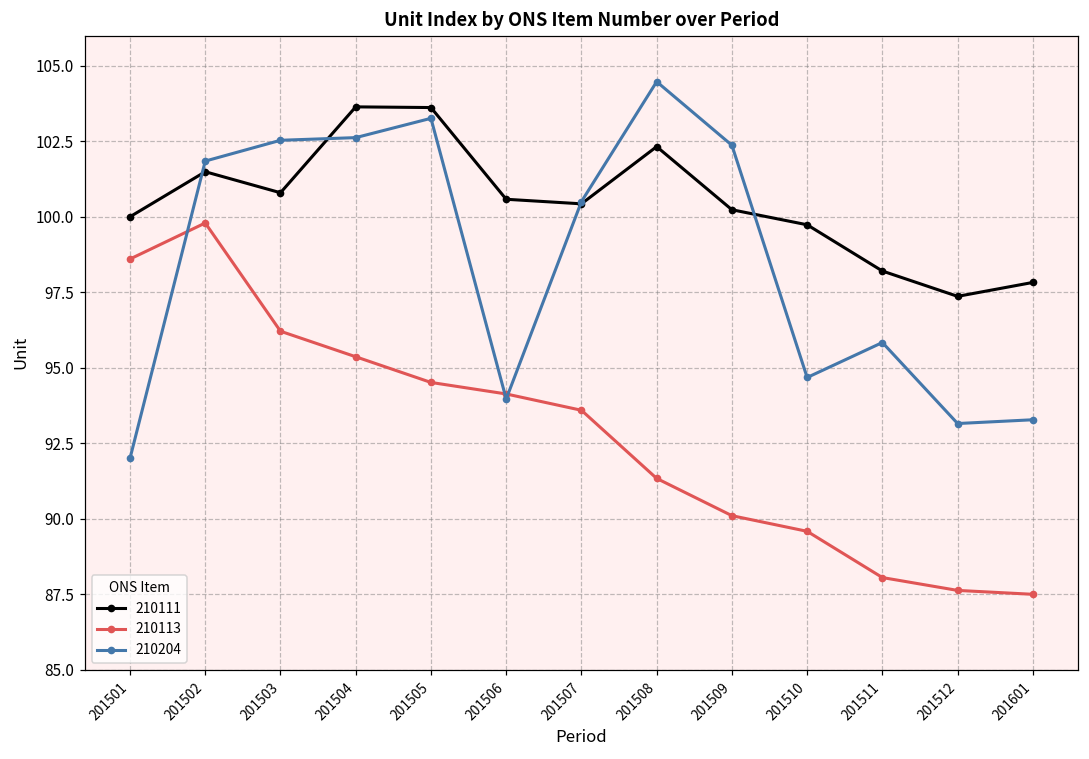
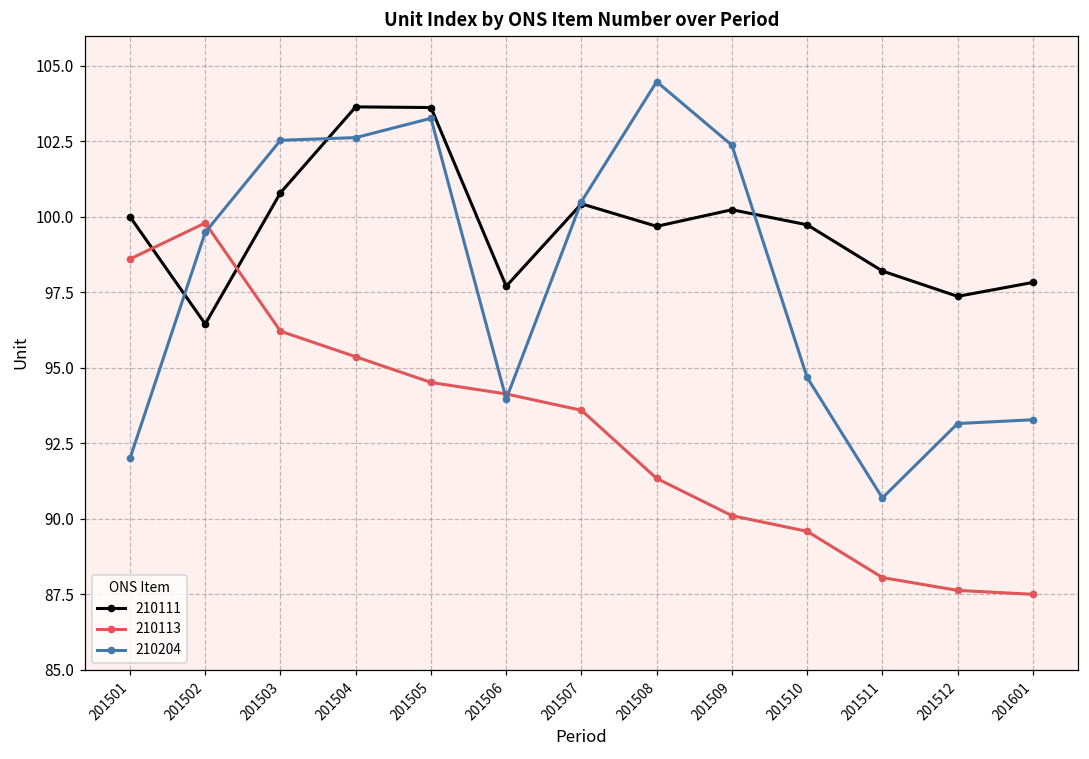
  {
    "210111": {
      "201501": 100.0,
-     "201502": 101.5,
+     "201502": 96.4,
      "201503": 100.8,
      "201504": 103.6,
      "201505": 103.6,
-     "201506": 100.6,
-     "201508": 102.3,
+     "201506": 97.7,
+     "201508": 99.7,
      "201509": 100.2,
      "201510": 99.7,
      "201511": 98.2,
      "201512": 97.4,
      "201601": 97.8
    },
    "210113": {
      "201501": 98.6,
      "201502": 99.8,
      "201503": 96.2,
      "201504": 95.4,
      "201505": 94.5,
      "201506": 94.1,
      "201507": 93.6,
      "201508": 91.3,
      "201509": 90.1,
      "201510": 89.6,
      "201511": 88.1,
      "201512": 87.6,
      "201601": 87.5
    },
    "210204": {
      "201501": 92.0,
-     "201502": 101.8,
+     "201502": 99.5,
      "201503": 102.5,
      "201504": 102.6,
      "201505": 103.3,
      "201506": 94.0,
      "201508": 104.5,
      "201509": 102.4,
      "201510": 94.7,
-     "201511": 95.8,
+     "201511": 90.7,
      "201512": 93.2,
      "201601": 93.3
    }
  }
